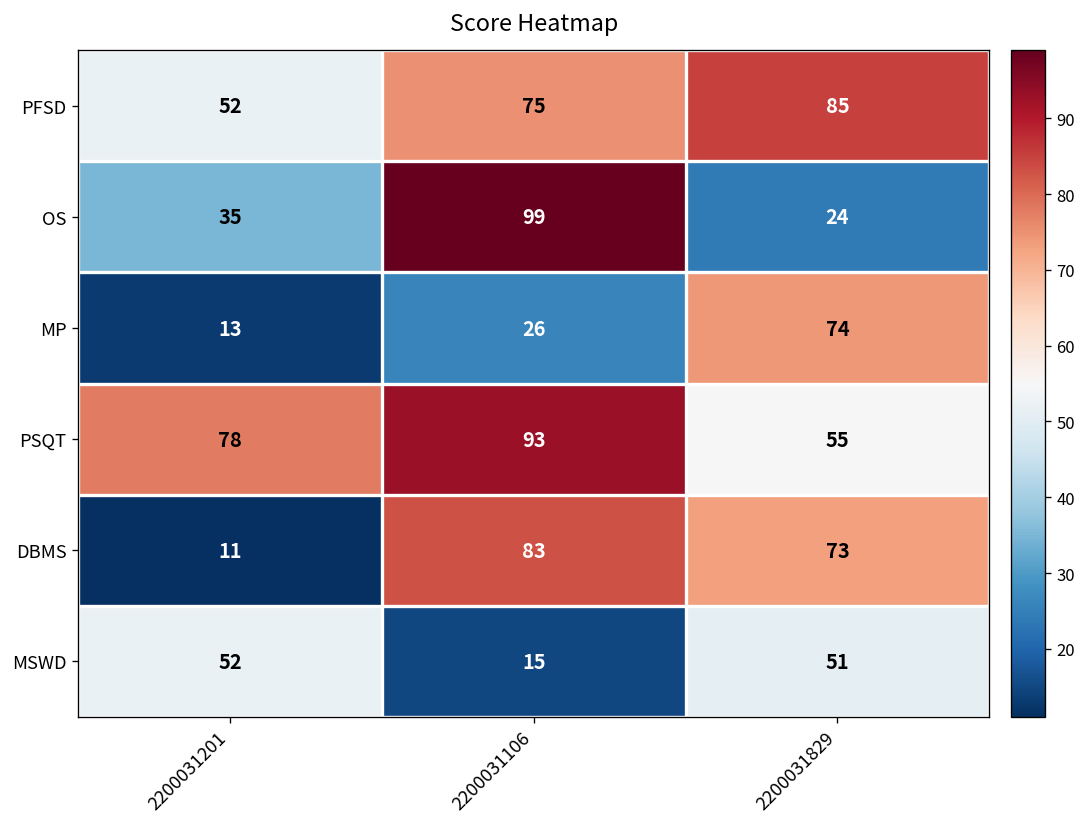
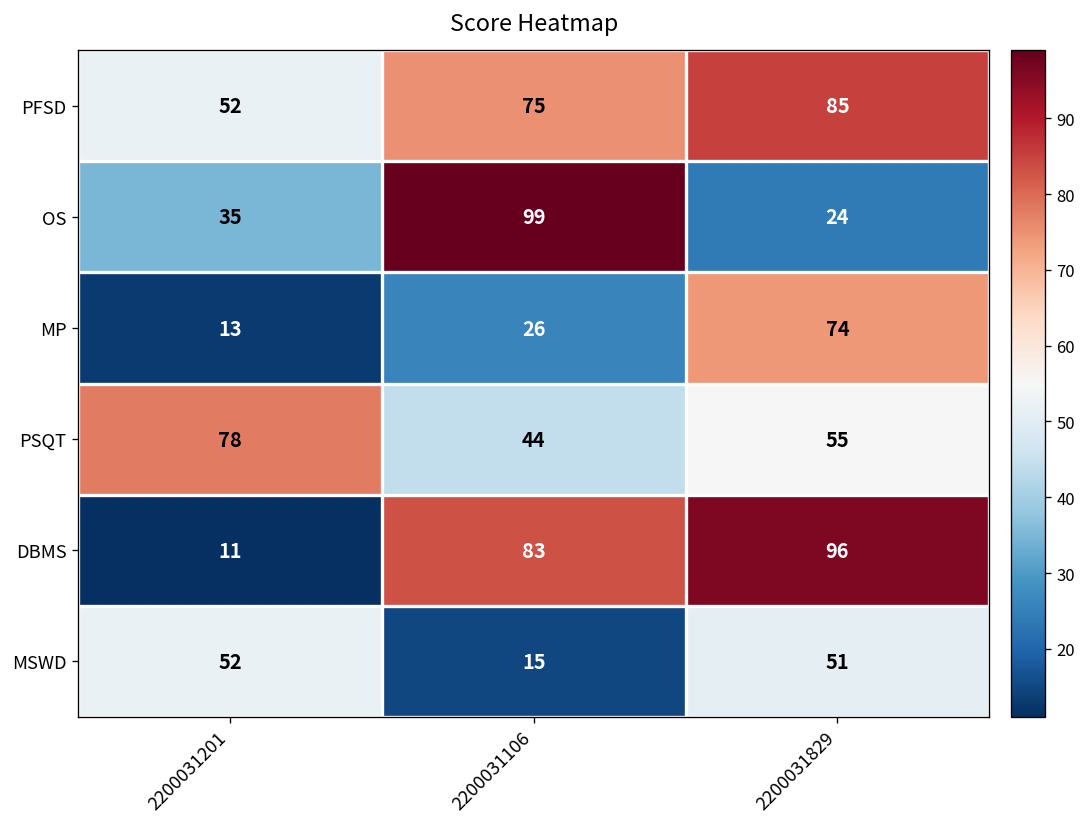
  {
    "PFSD": {
      "2200031201": 52,
      "2200031106": 75,
      "2200031829": 85
    },
    "OS": {
      "2200031201": 35,
      "2200031106": 99,
      "2200031829": 24
    },
    "MP": {
      "2200031201": 13,
      "2200031106": 26,
      "2200031829": 74
    },
    "PSQT": {
      "2200031201": 78,
-     "2200031106": 93,
+     "2200031106": 44,
      "2200031829": 55
    },
    "DBMS": {
      "2200031201": 11,
      "2200031106": 83,
-     "2200031829": 73
+     "2200031829": 96
    },
    "MSWD": {
      "2200031201": 52,
      "2200031106": 15,
      "2200031829": 51
    }
  }
